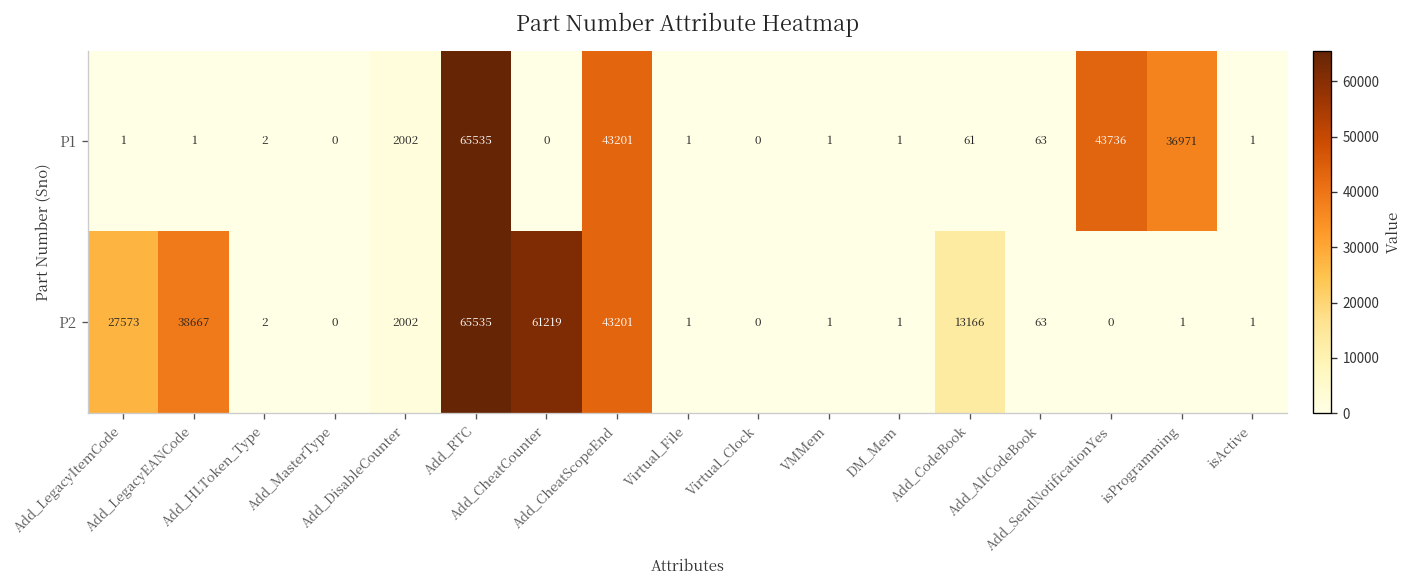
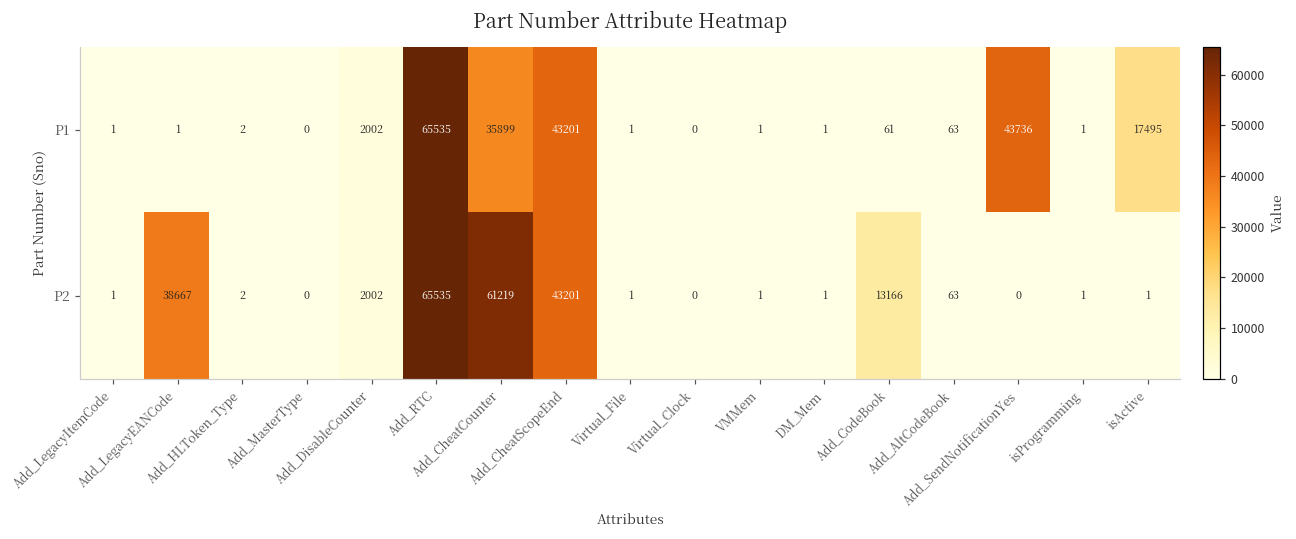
  {
    "P1": {
      "Add_LegacyItemCode": 1,
      "Add_LegacyEANCode": 1,
      "Add_HLToken_Type": 2,
      "Add_MasterType": 0,
      "Add_DisableCounter": 2002,
      "Add_RTC": 65535,
-     "Add_CheatCounter": 0,
+     "Add_CheatCounter": 35899,
      "Add_CheatScopeEnd": 43201,
      "Virtual_File": 1,
      "Virtual_Clock": 0,
      "VMMem": 1,
      "DM_Mem": 1,
      "Add_CodeBook": 61,
      "Add_AltCodeBook": 63,
      "Add_SendNotificationYes": 43736,
-     "isProgramming": 36971,
-     "isActive": 1
+     "isProgramming": 1,
+     "isActive": 17495
    },
    "P2": {
-     "Add_LegacyItemCode": 27573,
+     "Add_LegacyItemCode": 1,
      "Add_LegacyEANCode": 38667,
      "Add_HLToken_Type": 2,
      "Add_MasterType": 0,
      "Add_DisableCounter": 2002,
      "Add_RTC": 65535,
      "Add_CheatCounter": 61219,
      "Add_CheatScopeEnd": 43201,
      "Virtual_File": 1,
      "Virtual_Clock": 0,
      "VMMem": 1,
      "DM_Mem": 1,
      "Add_CodeBook": 13166,
      "Add_AltCodeBook": 63,
      "Add_SendNotificationYes": 0,
      "isProgramming": 1,
      "isActive": 1
    }
  }
